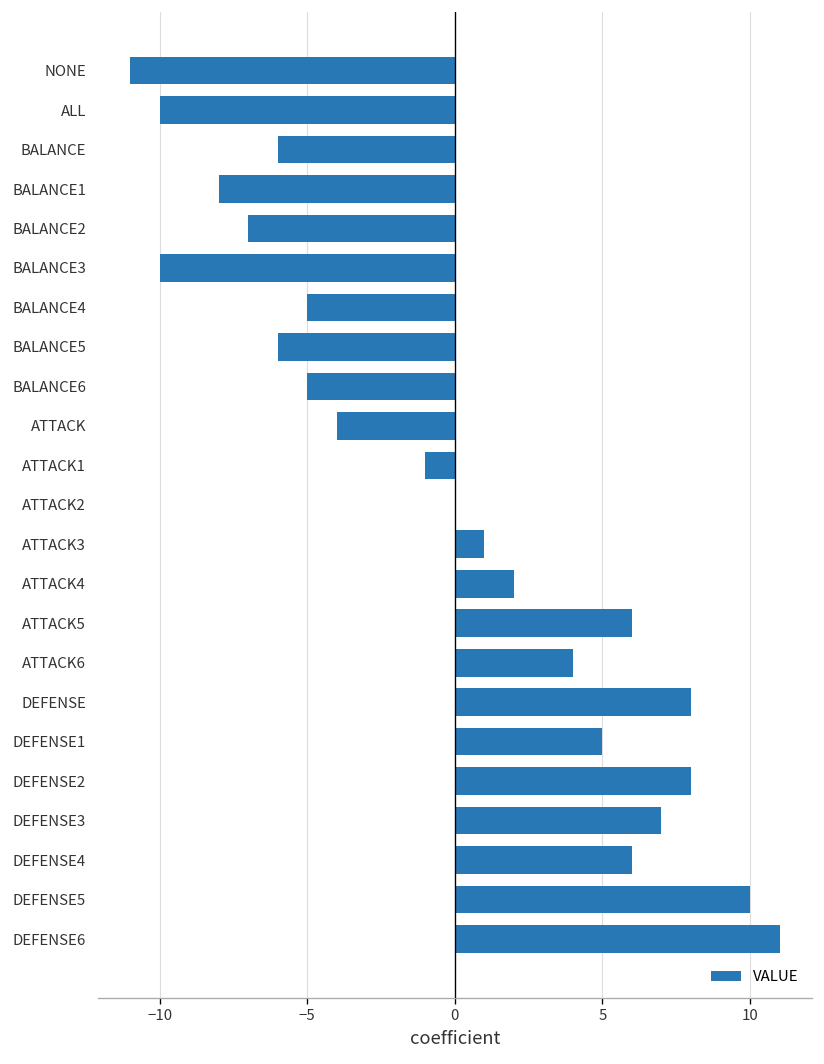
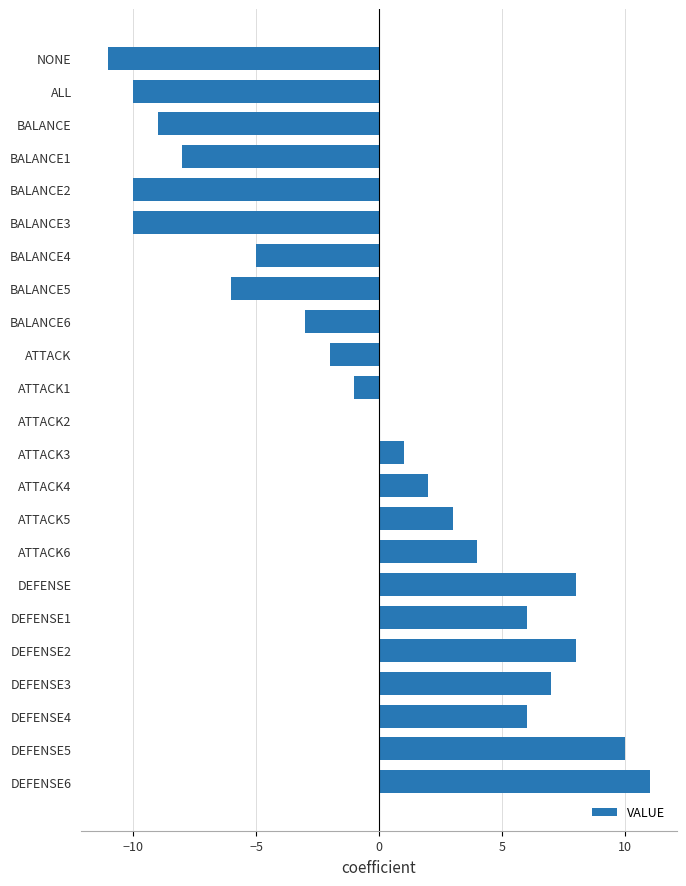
  {
    "NONE": -11.0,
    "ALL": -10.0,
-   "BALANCE": -6.0,
+   "BALANCE": -9.0,
    "BALANCE1": -8.0,
-   "BALANCE2": -7.0,
+   "BALANCE2": -10.0,
    "BALANCE3": -10.0,
    "BALANCE4": -5.0,
    "BALANCE5": -6.0,
-   "BALANCE6": -5.0,
-   "ATTACK": -4.0,
+   "BALANCE6": -3.0,
+   "ATTACK": -2.0,
    "ATTACK1": -1.0,
    "ATTACK2": 0.0,
    "ATTACK3": 1.0,
    "ATTACK4": 2.0,
-   "ATTACK5": 6.0,
+   "ATTACK5": 3.0,
    "ATTACK6": 4.0,
    "DEFENSE": 8.0,
-   "DEFENSE1": 5.0,
+   "DEFENSE1": 6.0,
    "DEFENSE2": 8.0,
    "DEFENSE3": 7.0,
    "DEFENSE4": 6.0,
    "DEFENSE5": 10.0,
    "DEFENSE6": 11.0
  }
